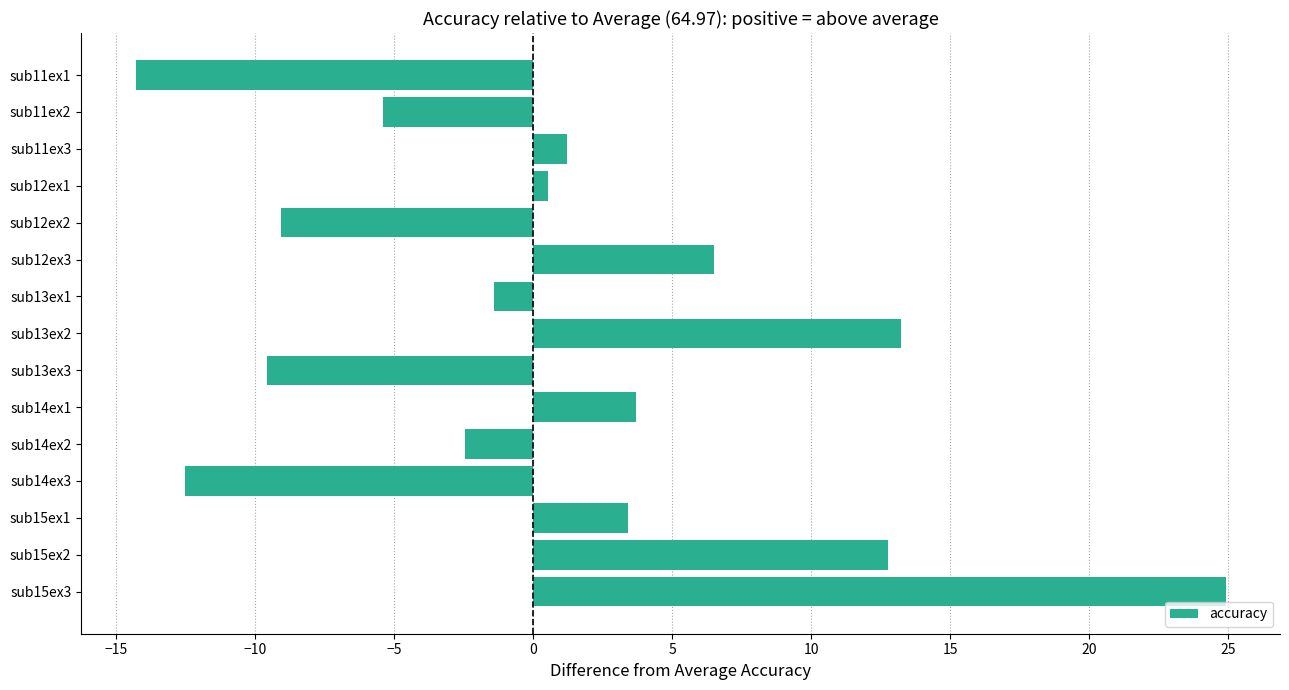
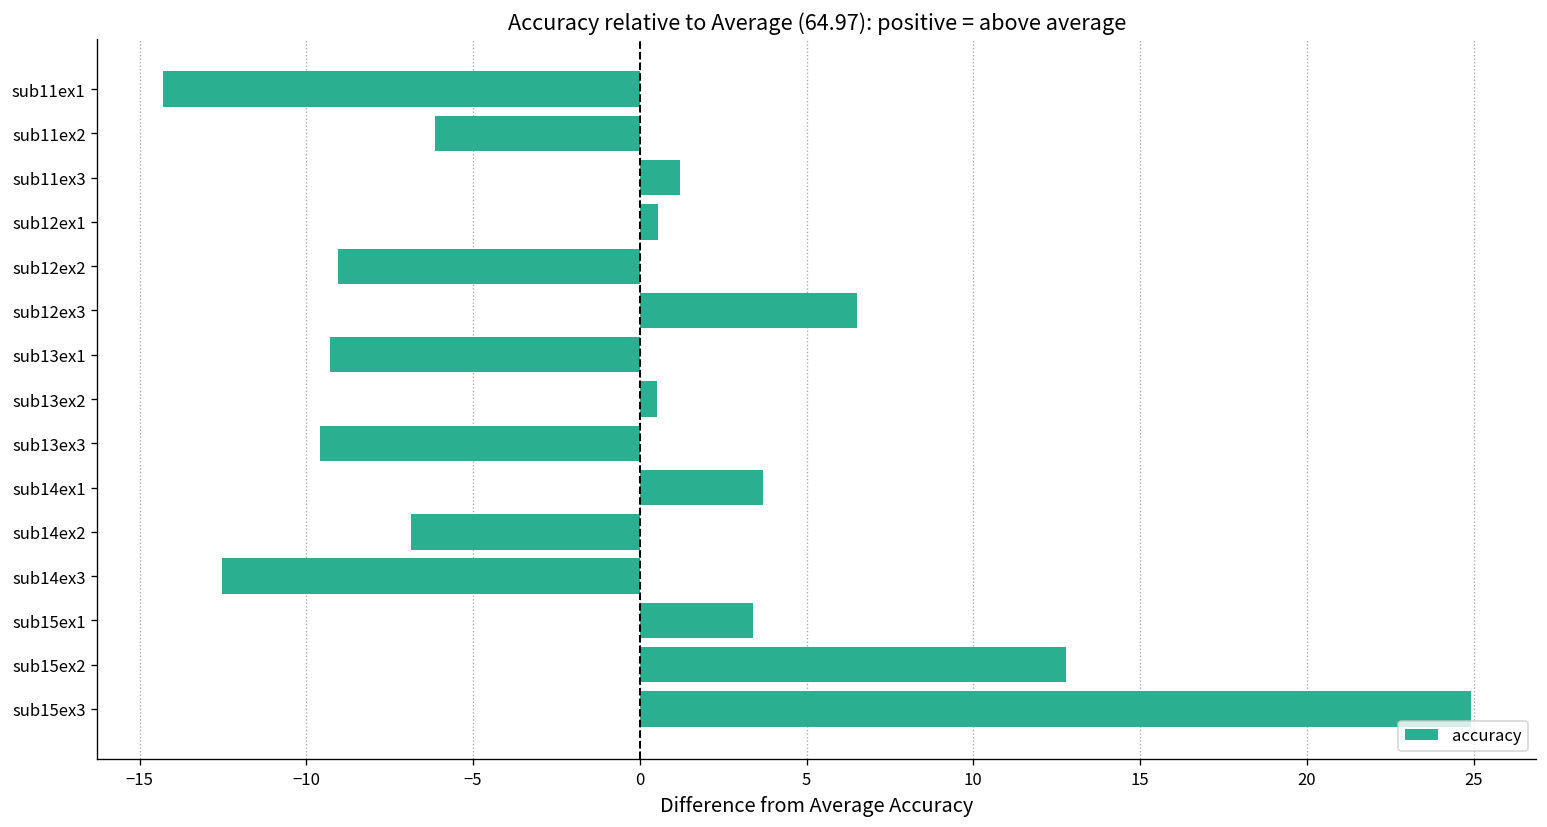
  {
    "sub11ex1": -14.3,
-   "sub11ex2": -5.4,
+   "sub11ex2": -6.1,
    "sub11ex3": 1.2,
    "sub12ex1": 0.5,
    "sub12ex2": -9.1,
    "sub12ex3": 6.5,
-   "sub13ex1": -1.4,
-   "sub13ex2": 13.2,
+   "sub13ex1": -9.3,
+   "sub13ex2": 0.5,
    "sub13ex3": -9.6,
    "sub14ex1": 3.7,
-   "sub14ex2": -2.5,
+   "sub14ex2": -6.9,
    "sub14ex3": -12.5,
    "sub15ex1": 3.4,
    "sub15ex2": 12.8,
    "sub15ex3": 24.9
  }
